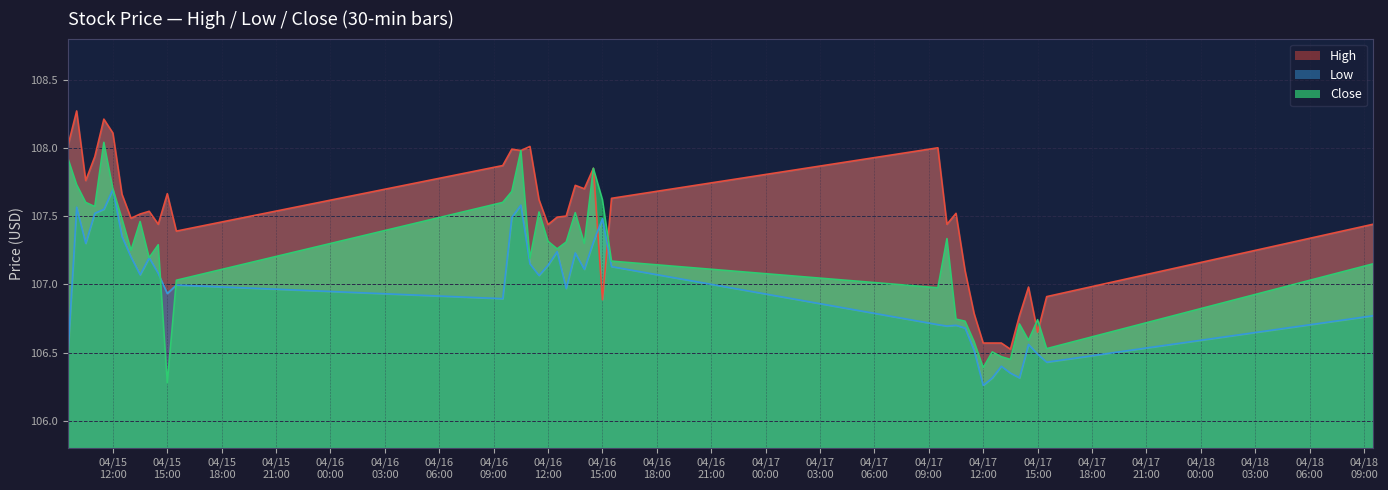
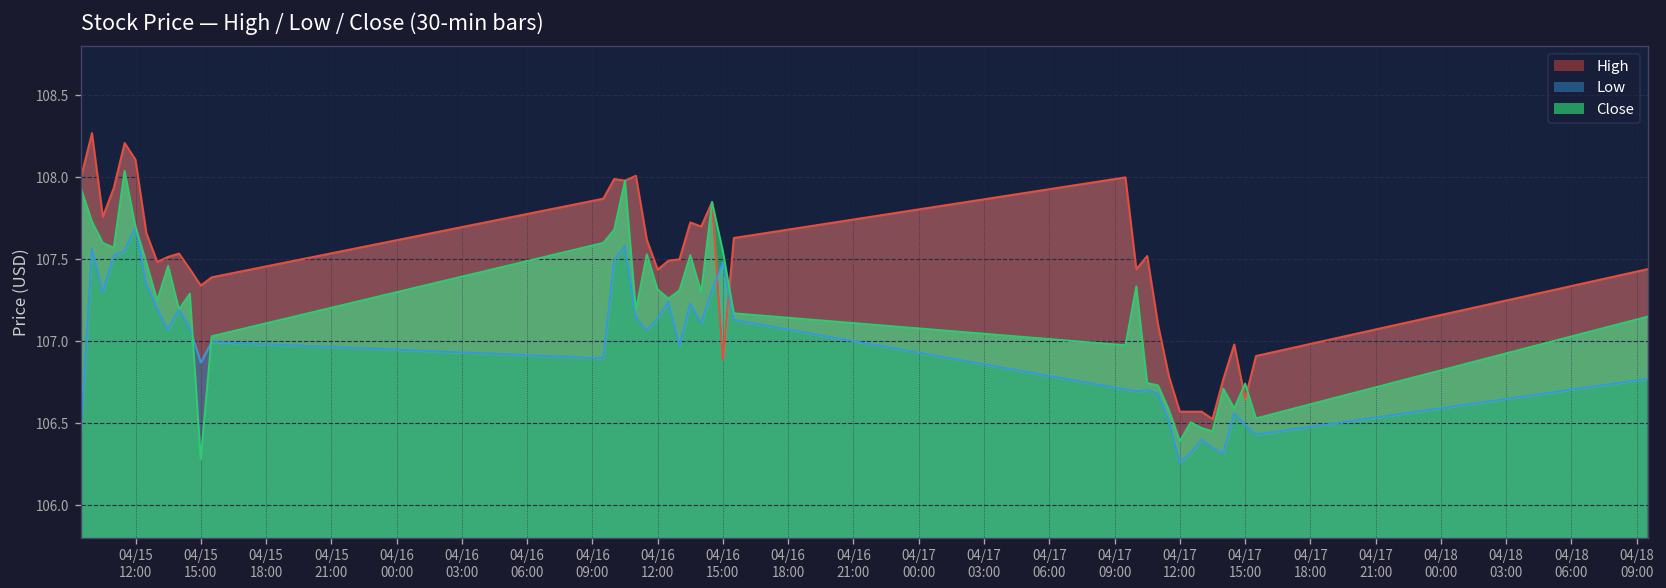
  {
    "High": {
-     "04/15 15:00": 107.66,
+     "04/15 15:00": 107.34,
      "04/16 15:00": 106.89
    },
    "Low": {
-     "04/15 15:00": 106.93,
+     "04/15 15:00": 106.87,
      "04/16 12:00": 107.14,
      "04/17 12:00": 106.26,
      "04/17 15:00": 106.49
    },
    "Close": {
      "04/15 15:00": 106.28,
      "04/16 12:00": 107.32,
-     "04/16 15:00": 107.62,
+     "04/16 15:00": 107.55,
      "04/17 12:00": 106.39,
      "04/17 15:00": 106.74
    }
  }
